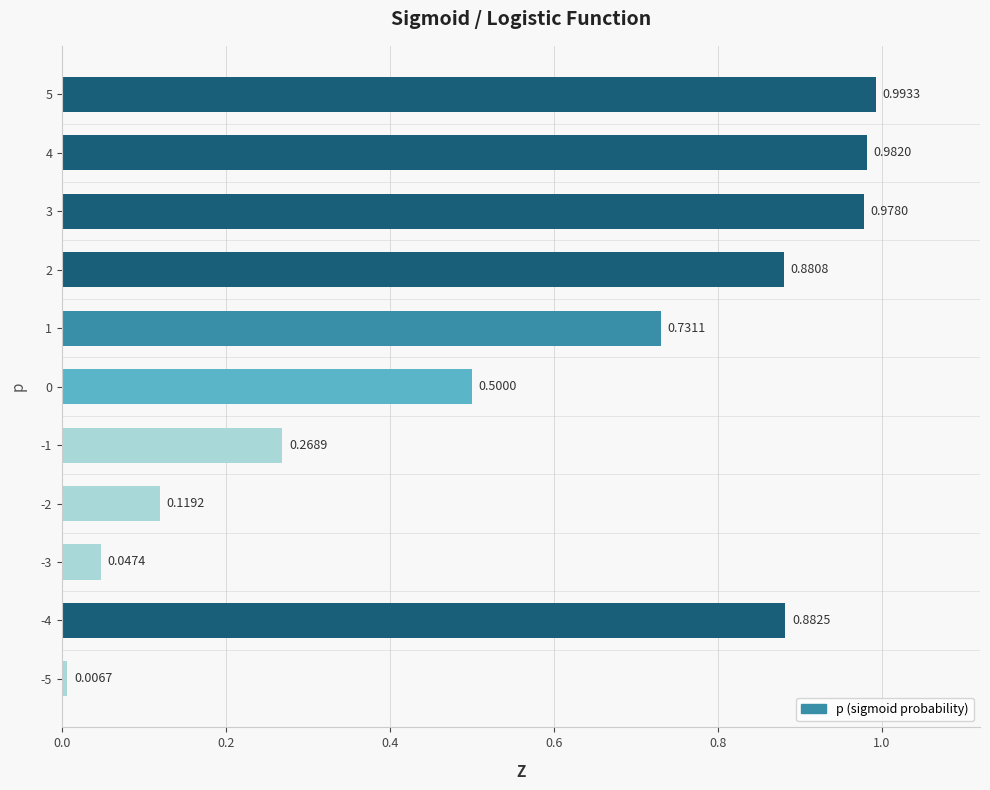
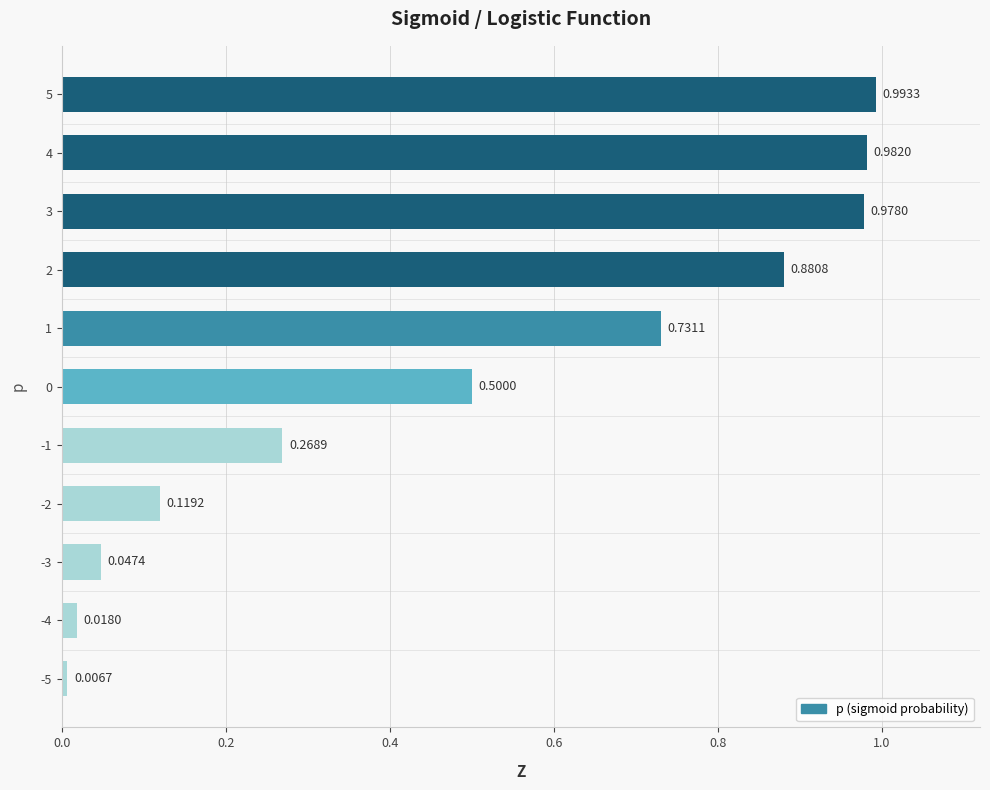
  {
    "5": 0.9933,
    "4": 0.9820,
    "3": 0.9780,
    "2": 0.8808,
    "1": 0.7311,
    "0": 0.5000,
    "-1": 0.2689,
    "-2": 0.1192,
    "-3": 0.0474,
-   "-4": 0.8825,
+   "-4": 0.0180,
    "-5": 0.0067
  }
